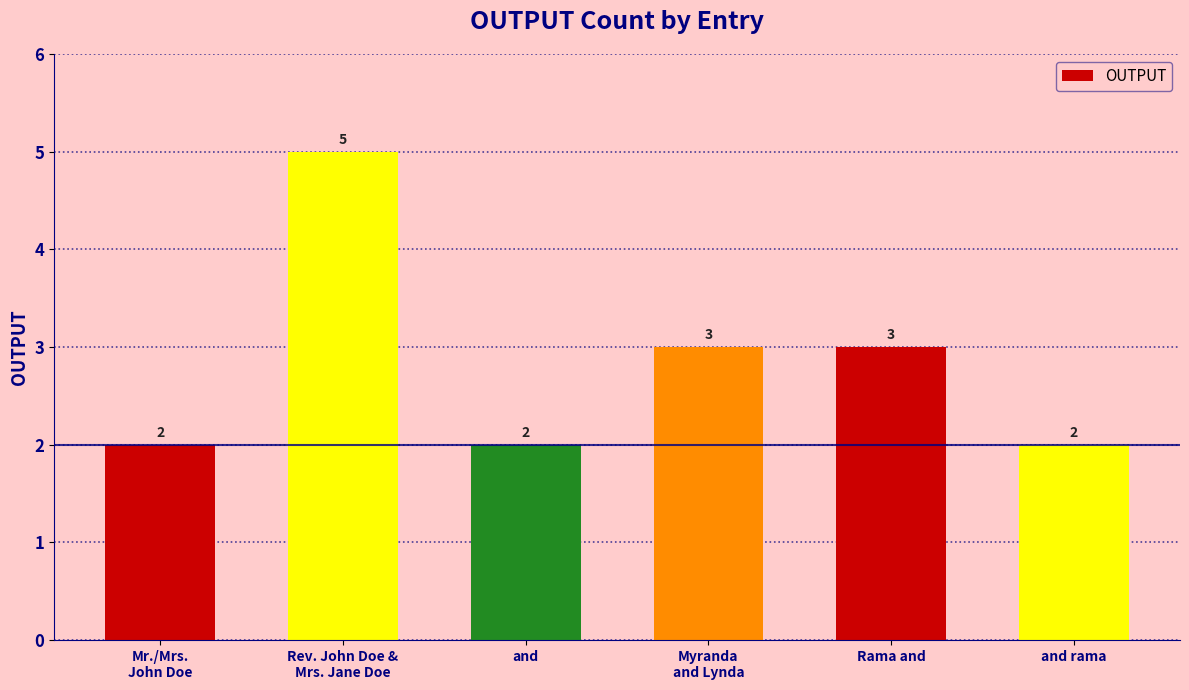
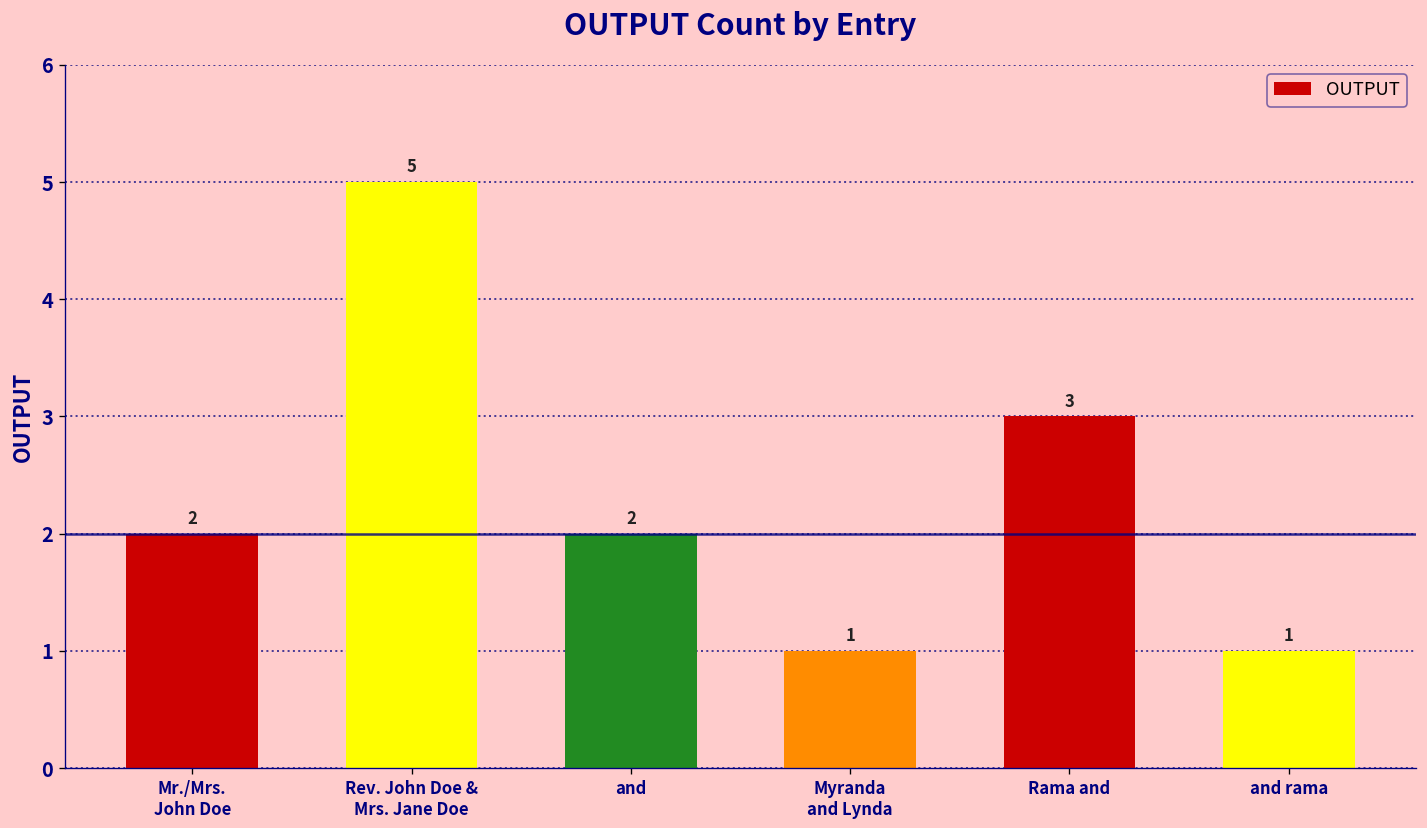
  {
    "Mr./Mrs. John Doe": 2,
    "Rev. John Doe & Mrs. Jane Doe": 5,
    "and": 2,
-   "Myranda and Lynda": 3,
+   "Myranda and Lynda": 1,
    "Rama and": 3,
-   "and rama": 2
+   "and rama": 1
  }
